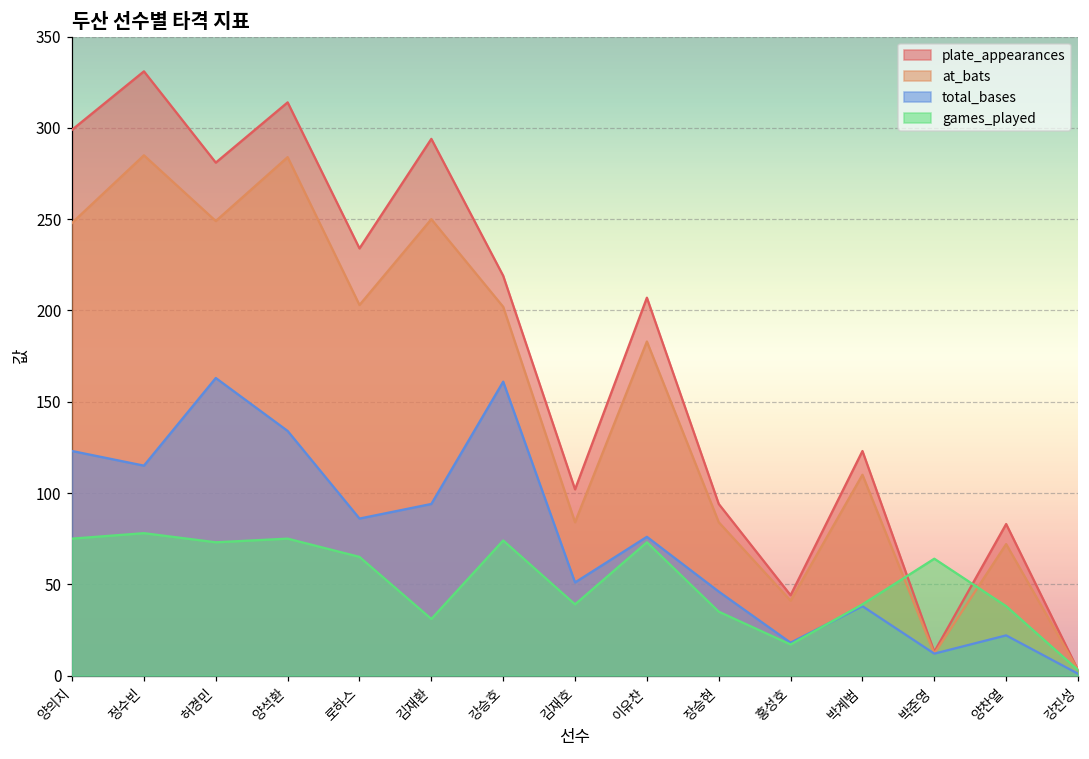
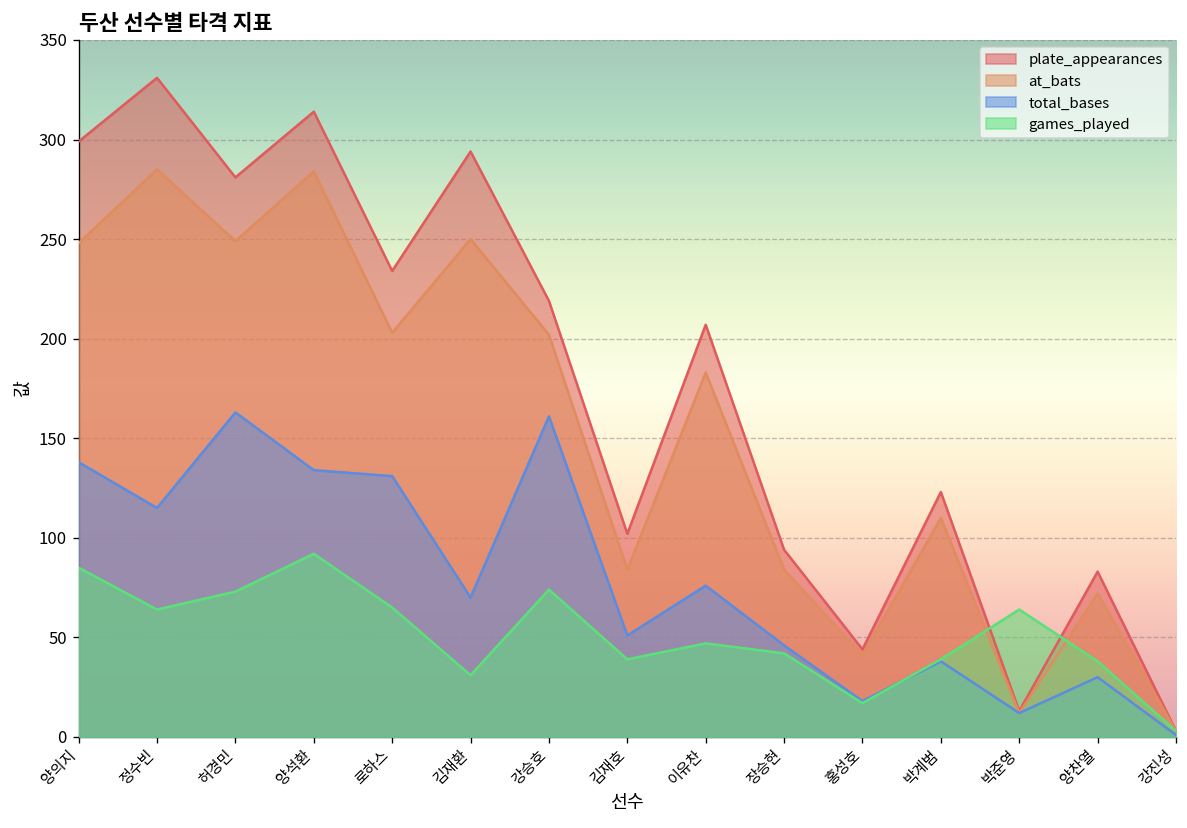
  {
    "total_bases": {
-     "양의지": 123,
+     "양의지": 138,
      "정수빈": 115,
      "허경민": 163,
      "양석환": 134,
-     "로하스": 86,
-     "김재환": 94,
+     "로하스": 131,
+     "김재환": 70,
      "강승호": 161,
      "김재호": 51,
      "이유찬": 76,
      "장승현": 46,
-     "양찬열": 22,
+     "양찬열": 30,
      "강진성": 1
    },
    "games_played": {
-     "양의지": 75,
-     "정수빈": 78,
+     "양의지": 85,
+     "정수빈": 64,
      "허경민": 73,
-     "양석환": 75,
+     "양석환": 92,
      "로하스": 65,
      "김재환": 31,
      "강승호": 74,
      "김재호": 39,
-     "이유찬": 73,
-     "장승현": 35,
+     "이유찬": 47,
+     "장승현": 42,
      "박준영": 64,
      "양찬열": 38
    }
  }
